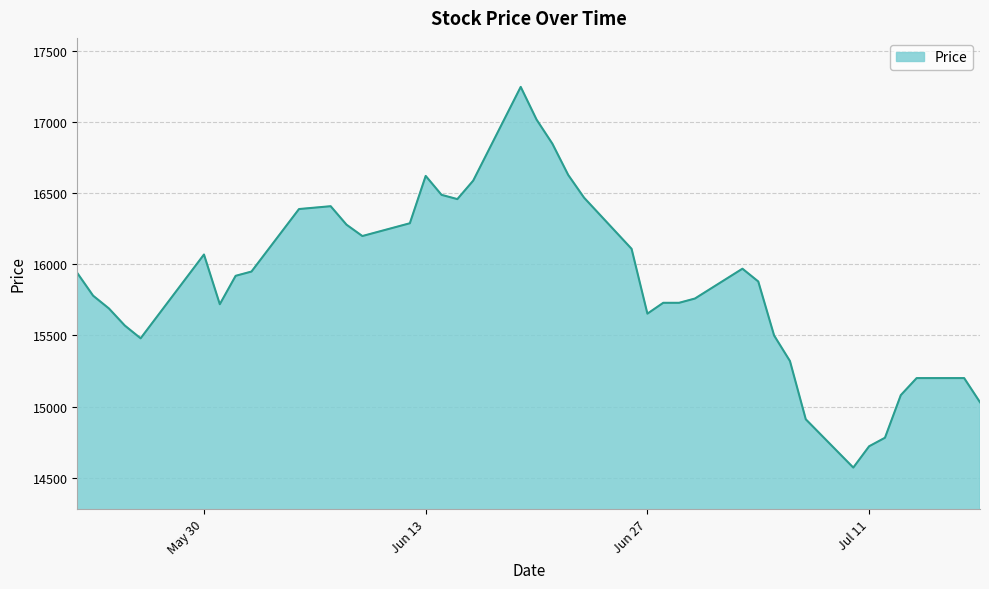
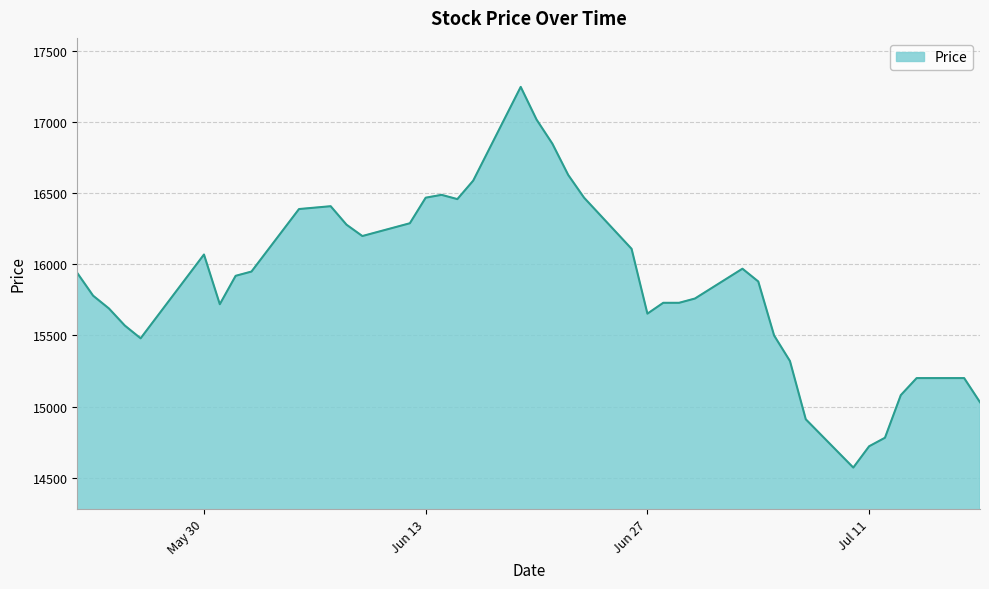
  {
    "May 30": 16070,
-   "Jun 13": 16620,
+   "Jun 13": 16470,
    "Jun 27": 15650,
    "Jul 11": 14720
  }
